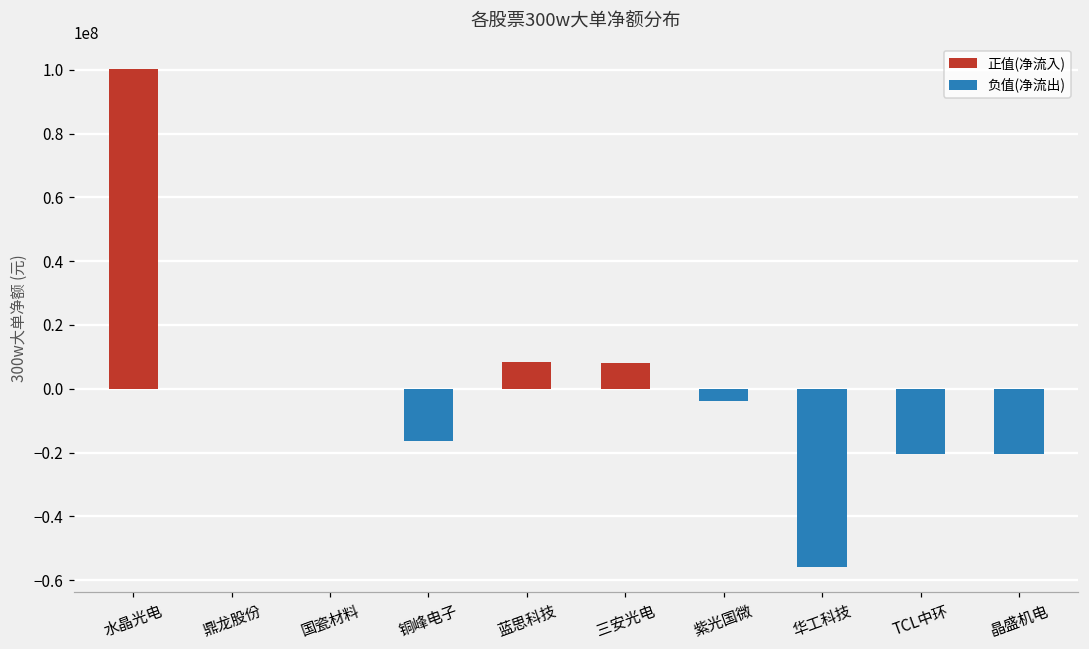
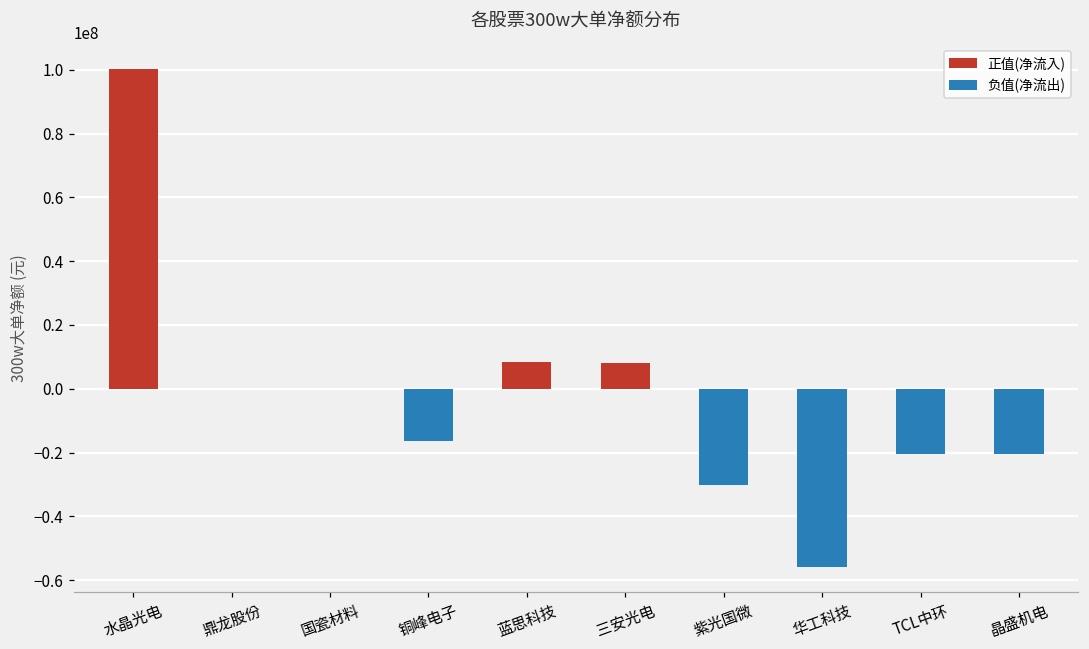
  {
    "水晶光电": 100000000,
    "鼎龙股份": 0,
    "国瓷材料": 0,
    "铜峰电子": -16000000,
    "蓝思科技": 8000000,
    "三安光电": 8000000,
-   "紫光国微": -4000000,
+   "紫光国微": -30000000,
    "华工科技": -56000000,
    "TCL中环": -20000000,
    "晶盛机电": -20000000
  }
